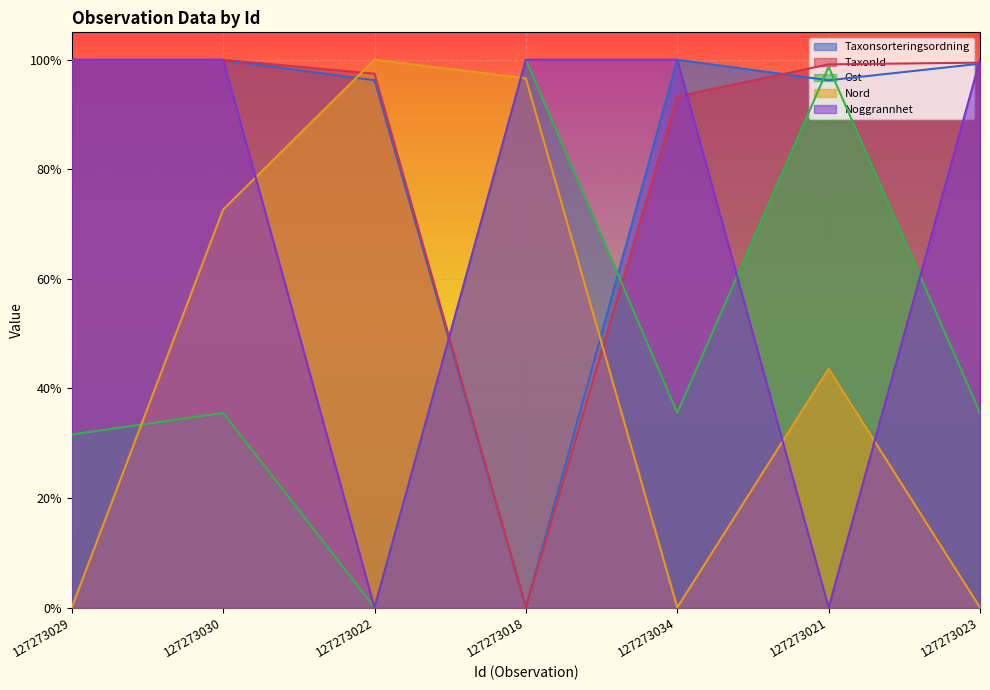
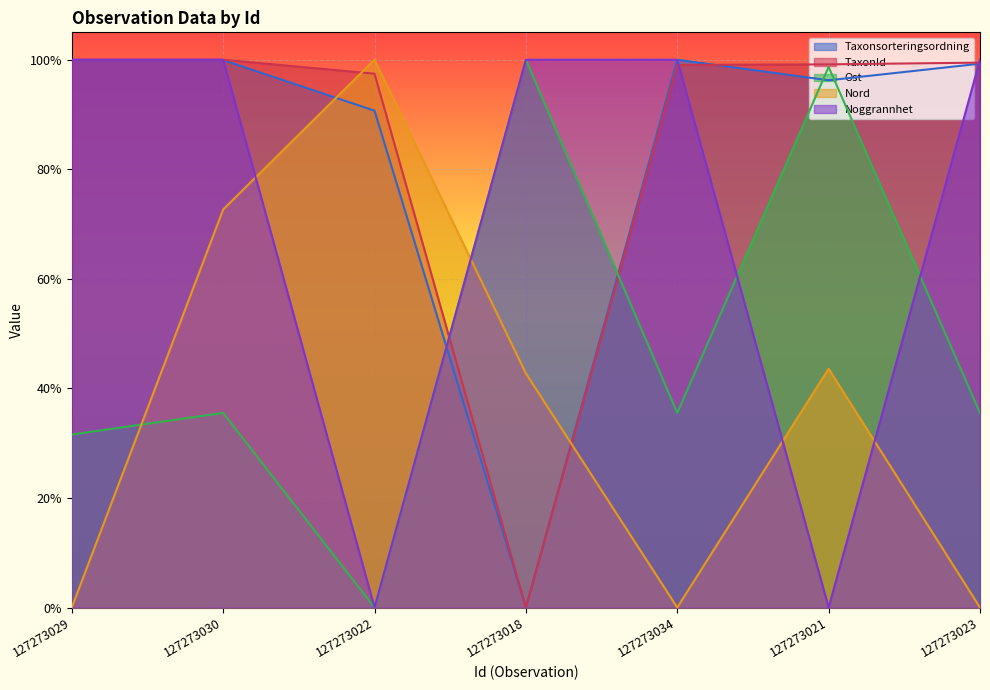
  {
    "Taxonsorteringsordning": {
-     "127273022": "96%"
+     "127273022": "91%"
    },
    "TaxonId": {
      "127273022": "97%",
-     "127273034": "93%"
+     "127273034": "99%"
    },
    "Ost": {
      "127273029": "32%",
      "127273030": "36%",
      "127273034": "36%",
      "127273023": "36%"
    },
    "Nord": {
      "127273029": "0%",
      "127273030": "73%",
      "127273022": "100%",
-     "127273018": "97%",
+     "127273018": "43%",
      "127273034": "0%",
      "127273021": "44%",
      "127273023": "0%"
    },
    "Noggrannhet": {
      "127273021": "0%",
      "127273023": "100%"
    }
  }
